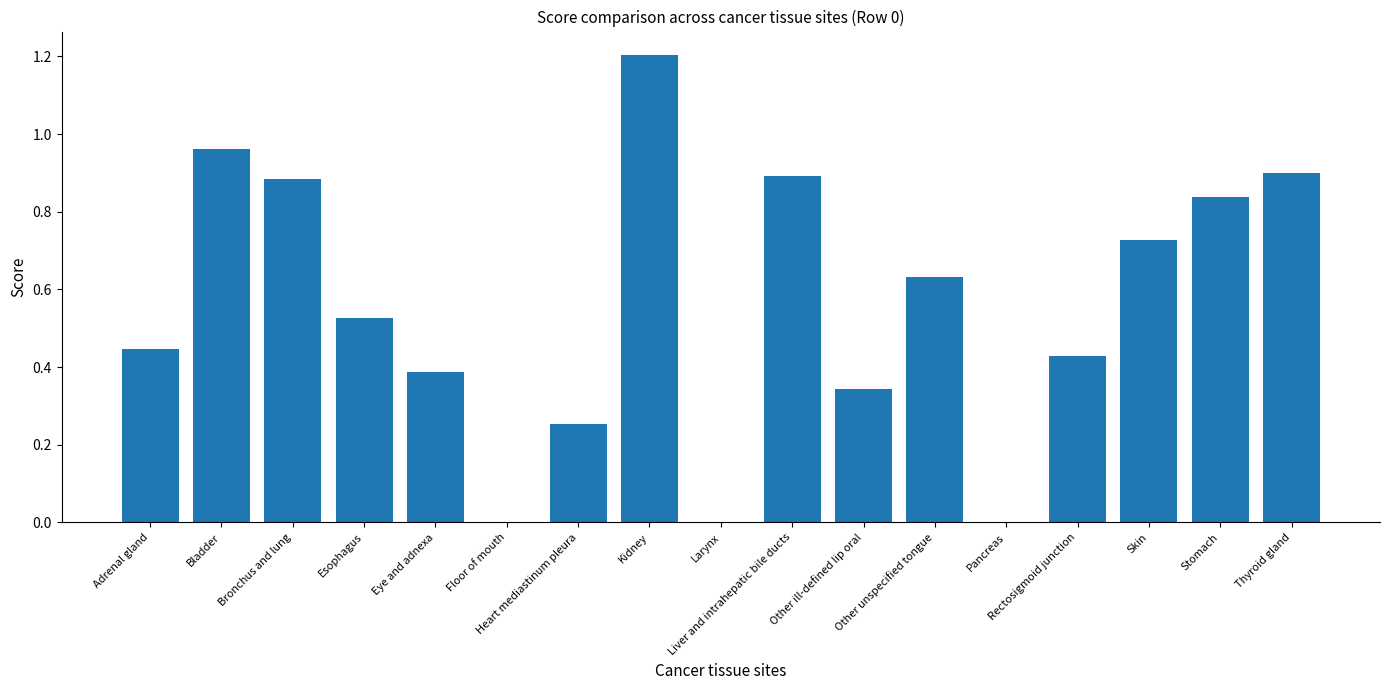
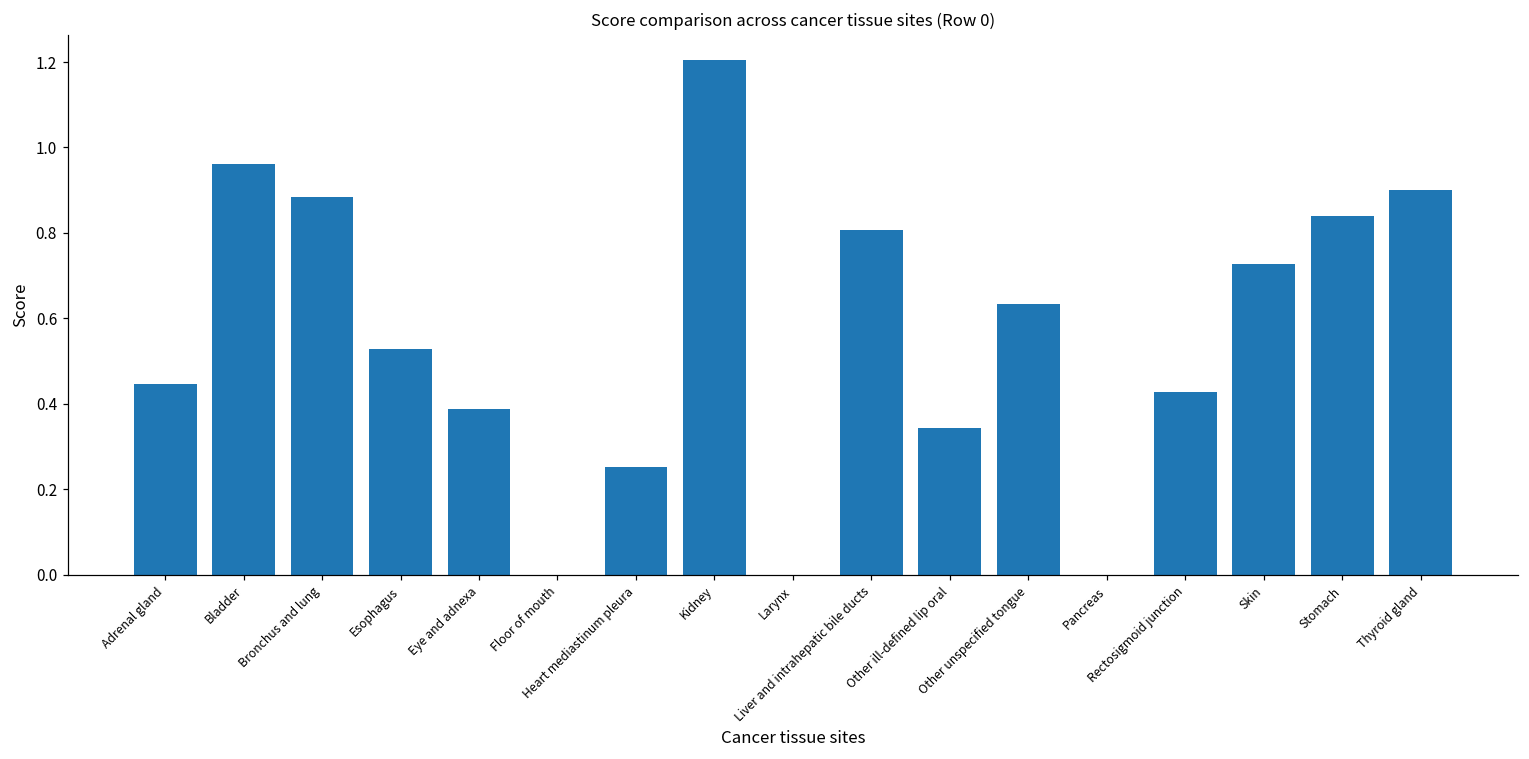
  {
    "Adrenal gland": 0.45,
    "Bladder": 0.96,
    "Bronchus and lung": 0.88,
    "Esophagus": 0.53,
    "Eye and adnexa": 0.39,
    "Floor of mouth": 0.00,
    "Heart mediastinum pleura": 0.25,
    "Kidney": 1.20,
    "Larynx": 0.00,
-   "Liver and intrahepatic bile ducts": 0.89,
+   "Liver and intrahepatic bile ducts": 0.81,
    "Other ill-defined lip oral": 0.34,
    "Other unspecified tongue": 0.63,
    "Pancreas": 0.00,
    "Rectosigmoid junction": 0.43,
    "Skin": 0.73,
    "Stomach": 0.84,
    "Thyroid gland": 0.90
  }
